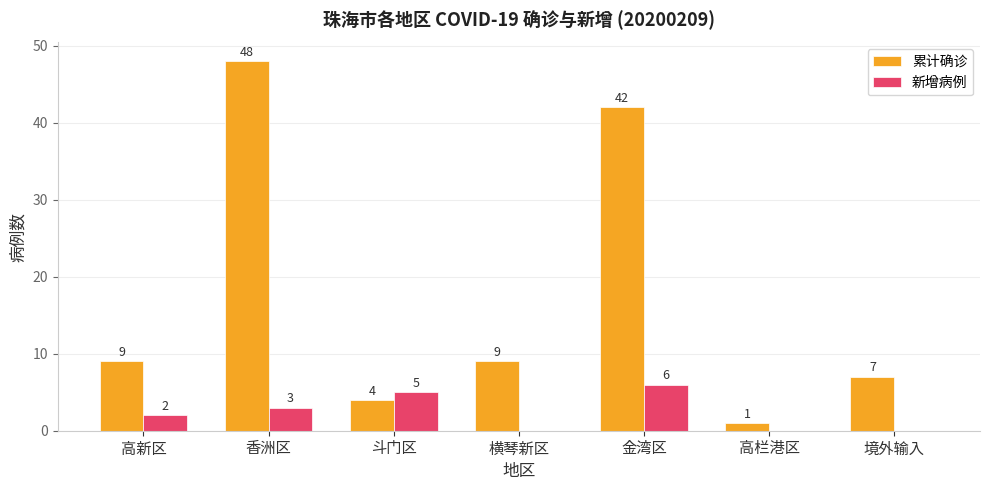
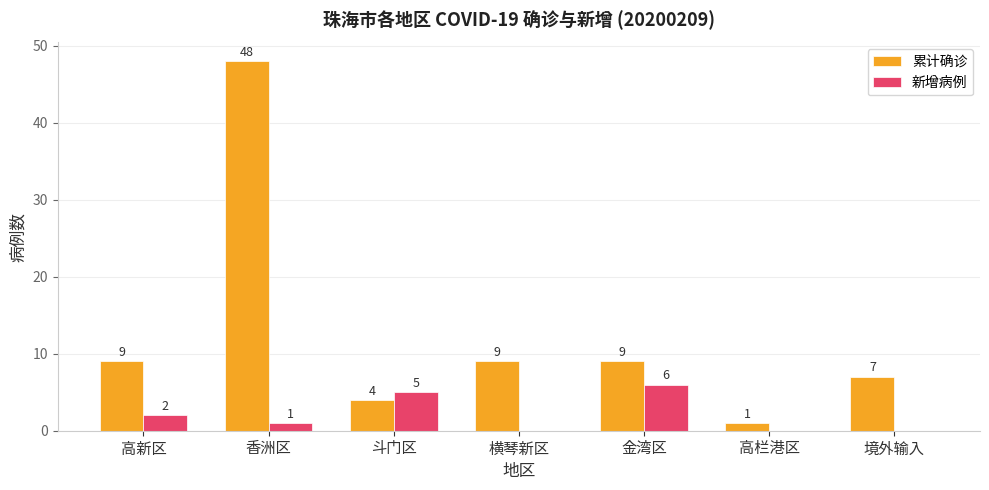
  {
    "累计确诊": {
      "高新区": 9,
      "香洲区": 48,
      "斗门区": 4,
      "横琴新区": 9,
-     "金湾区": 42,
+     "金湾区": 9,
      "高栏港区": 1,
      "境外输入": 7
    },
    "新增病例": {
      "高新区": 2,
-     "香洲区": 3,
+     "香洲区": 1,
      "斗门区": 5,
      "金湾区": 6
    }
  }
